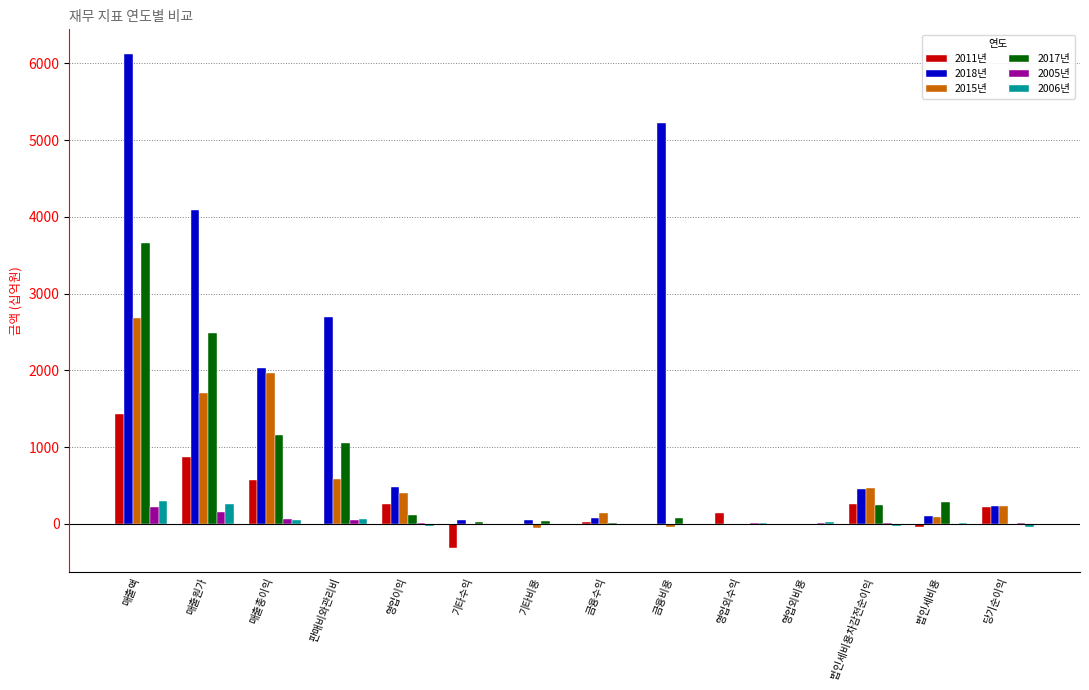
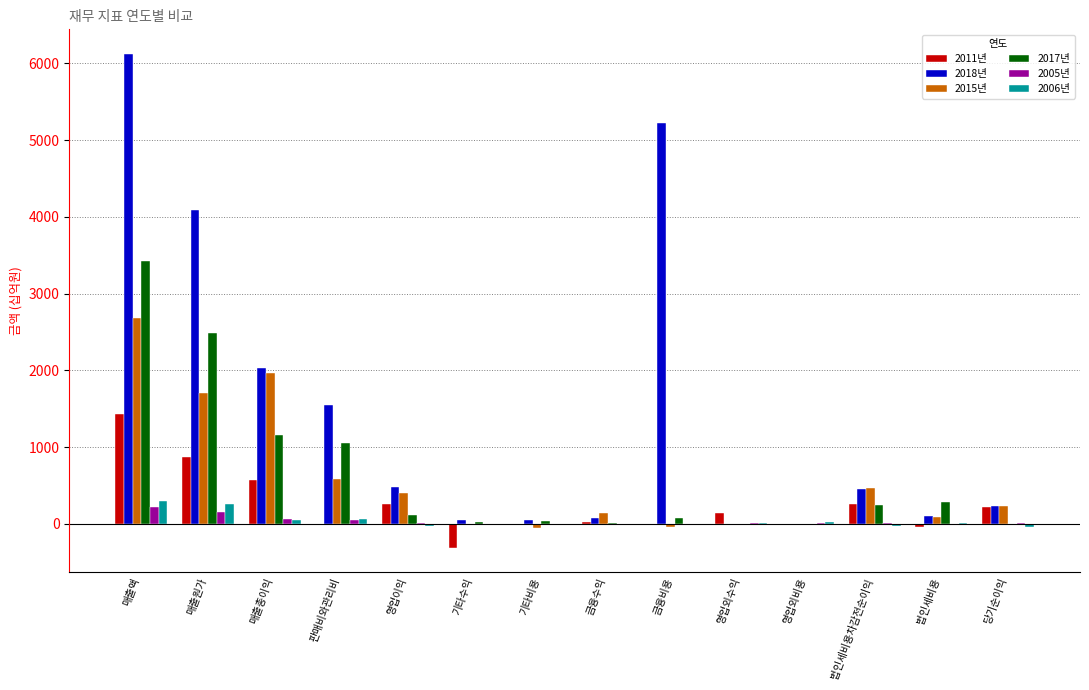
  {
    "2011년": {
      "매출액": 1400,
      "매출원가": 900,
      "매출총이익": 600,
      "영업이익": 300,
      "기타수익": -300,
      "영업외수익": 100,
      "법인세비용차감전순이익": 300,
      "법인세비용": 0,
      "당기순이익": 200
    },
    "2018년": {
      "매출액": 6100,
      "매출원가": 4100,
      "매출총이익": 2000,
-     "판매비와관리비": 2700,
+     "판매비와관리비": 1500,
      "영업이익": 500,
      "기타수익": 100,
      "기타비용": 0,
      "금융수익": 100,
      "금융비용": 5200,
      "영업외수익": 0,
      "영업외비용": 0,
      "법인세비용차감전순이익": 500,
      "법인세비용": 100,
      "당기순이익": 200
    },
    "2015년": {
      "매출액": 2700,
      "매출원가": 1700,
      "매출총이익": 2000,
      "판매비와관리비": 600,
      "영업이익": 400,
      "기타수익": 0,
      "기타비용": -100,
      "금융수익": 100,
      "금융비용": 0,
      "영업외수익": 0,
      "영업외비용": 0,
      "법인세비용차감전순이익": 500,
      "법인세비용": 100,
      "당기순이익": 200
    },
    "2017년": {
-     "매출액": 3700,
+     "매출액": 3400,
      "매출원가": 2500,
      "매출총이익": 1200,
      "판매비와관리비": 1100,
      "영업이익": 100,
      "기타비용": 0,
      "금융비용": 100,
      "영업외수익": 0,
      "영업외비용": 0,
      "법인세비용차감전순이익": 200,
      "법인세비용": 300,
      "당기순이익": 0
    },
    "2005년": {
      "매출액": 200,
      "매출원가": 200,
      "매출총이익": 100,
      "판매비와관리비": 100,
      "기타수익": 0,
      "기타비용": 0,
      "금융수익": 0,
      "금융비용": 0
    },
    "2006년": {
      "매출액": 300,
      "매출원가": 300,
      "매출총이익": 0,
      "판매비와관리비": 100,
      "기타수익": 0,
      "기타비용": 0,
      "금융수익": 0,
      "금융비용": 0,
      "당기순이익": 0
    }
  }
